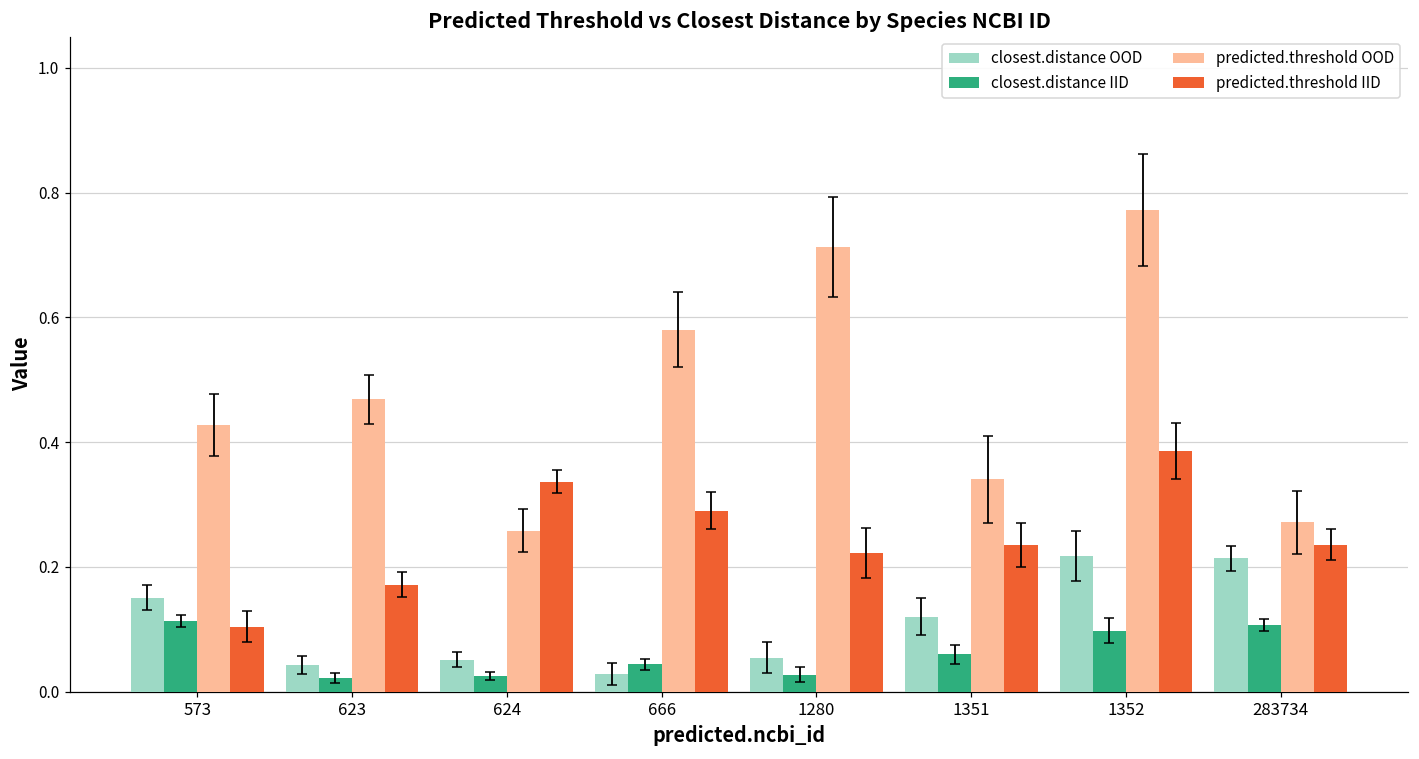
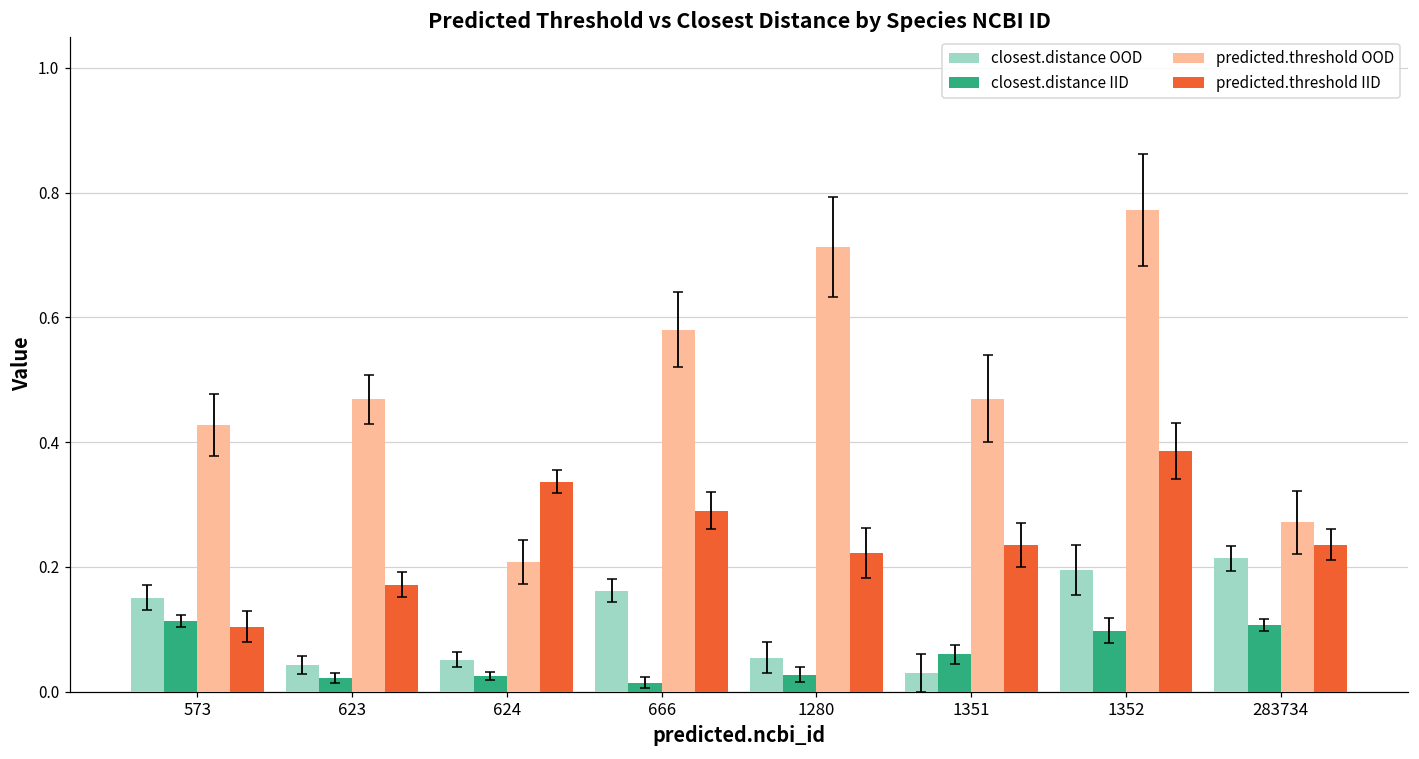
  {
    "closest.distance OOD": {
      "573": 0.15,
      "623": 0.04,
      "624": 0.05,
-     "666": 0.03,
+     "666": 0.16,
      "1280": 0.05,
-     "1351": 0.12,
-     "1352": 0.22,
+     "1351": 0.03,
+     "1352": 0.20,
      "283734": 0.21
    },
    "closest.distance IID": {
      "573": 0.11,
      "623": 0.02,
      "624": 0.03,
-     "666": 0.04,
+     "666": 0.01,
      "1280": 0.03,
      "1351": 0.06,
      "1352": 0.10,
      "283734": 0.11
    },
    "predicted.threshold OOD": {
      "573": 0.43,
      "623": 0.47,
-     "624": 0.26,
+     "624": 0.21,
      "666": 0.58,
      "1280": 0.71,
-     "1351": 0.34,
+     "1351": 0.47,
      "1352": 0.77,
      "283734": 0.27
    },
    "predicted.threshold IID": {
      "573": 0.10,
      "623": 0.17,
      "624": 0.34,
      "666": 0.29,
      "1280": 0.22,
      "1351": 0.23,
      "1352": 0.39,
      "283734": 0.24
    }
  }
